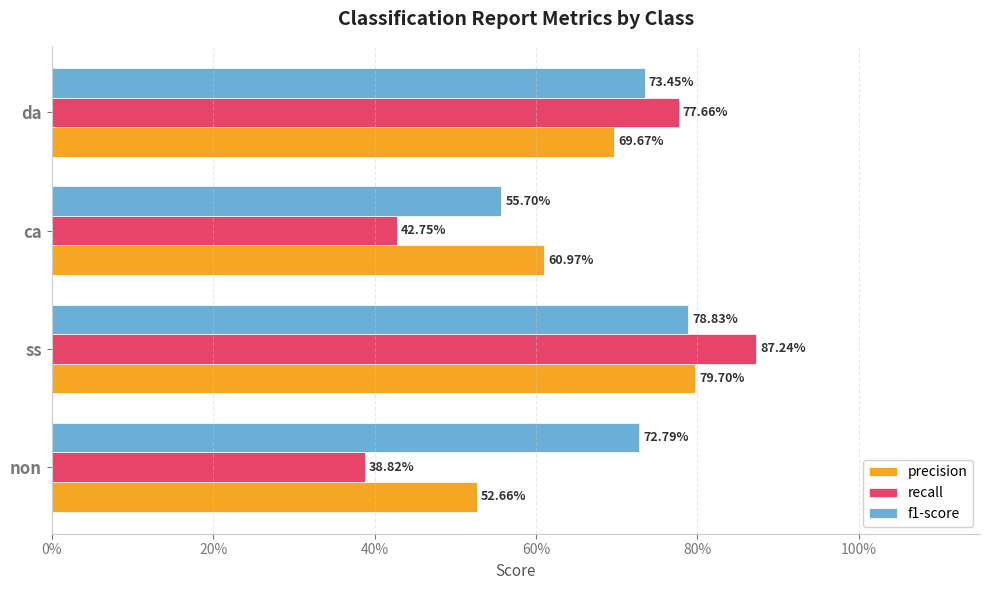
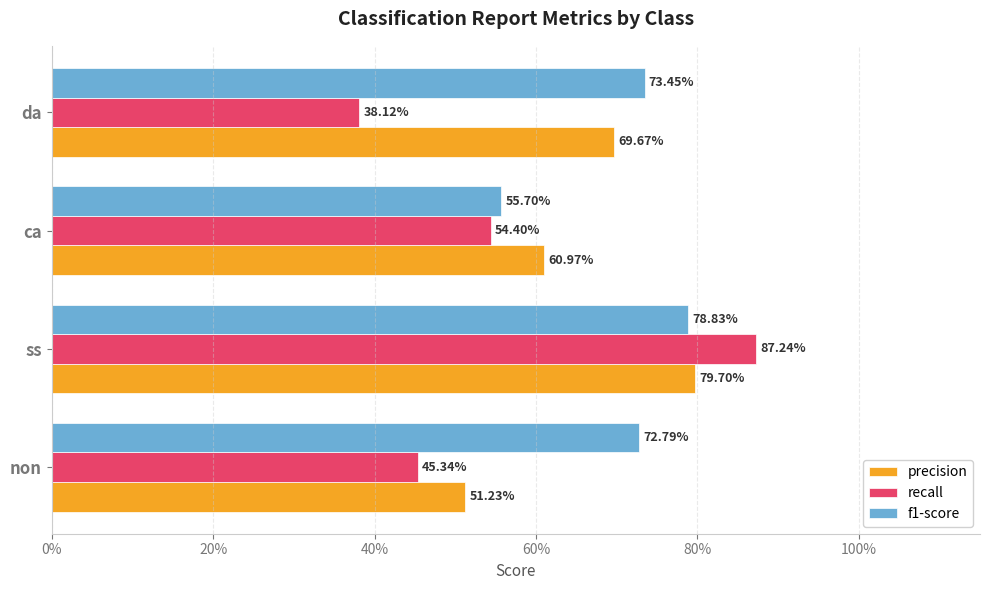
  {
    "precision": {
      "da": "69.67%",
      "ca": "60.97%",
      "ss": "79.70%",
-     "non": "52.66%"
+     "non": "51.23%"
    },
    "recall": {
-     "da": "77.66%",
-     "ca": "42.75%",
+     "da": "38.12%",
+     "ca": "54.40%",
      "ss": "87.24%",
-     "non": "38.82%"
+     "non": "45.34%"
    },
    "f1-score": {
      "da": "73.45%",
      "ca": "55.70%",
      "ss": "78.83%",
      "non": "72.79%"
    }
  }
